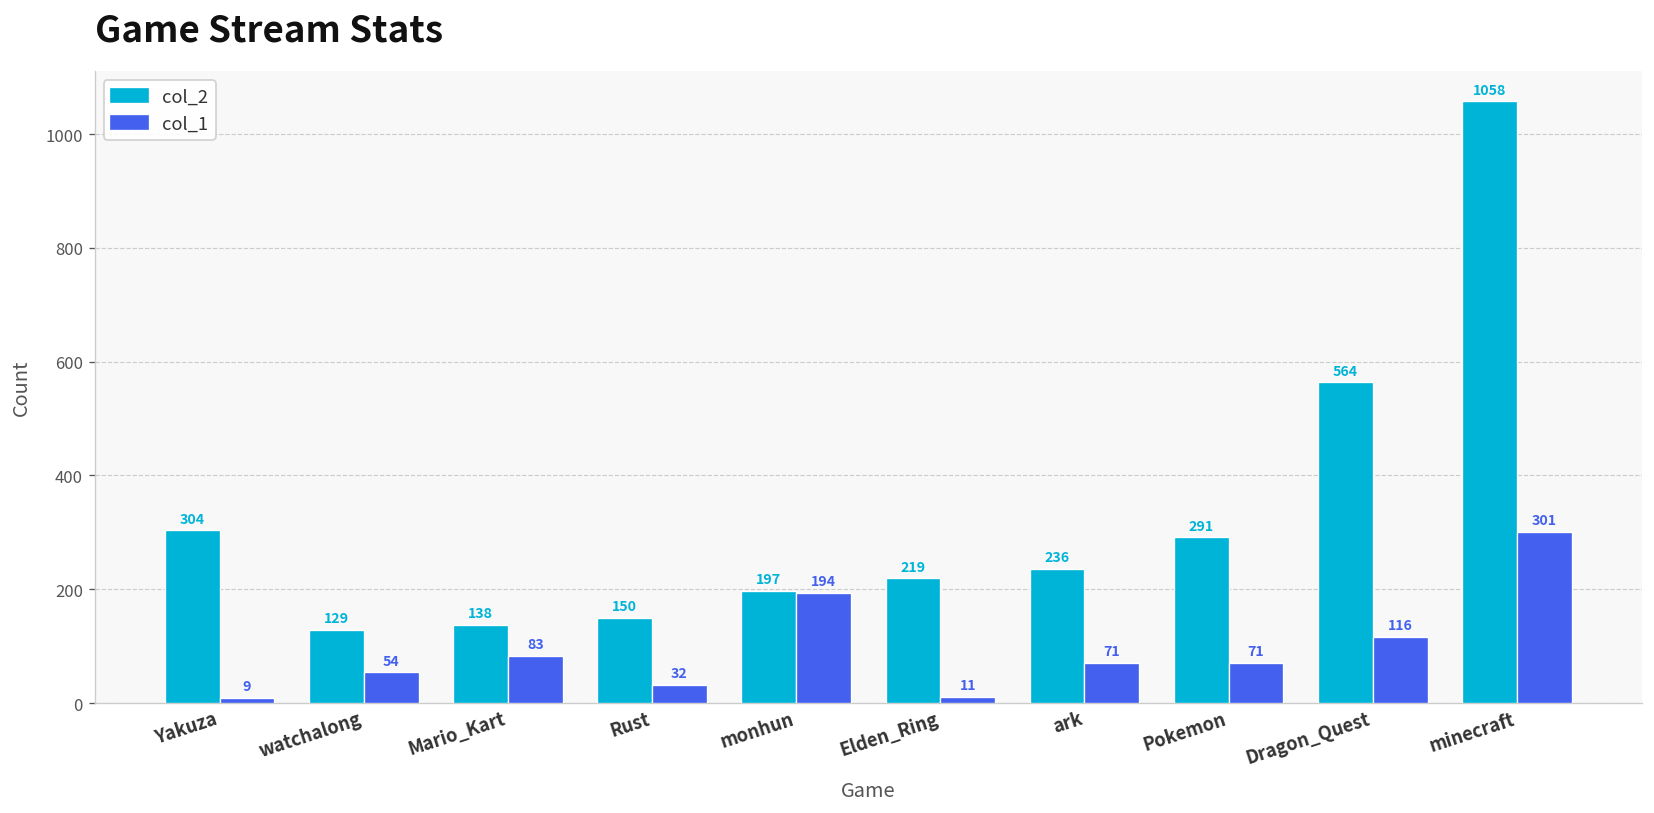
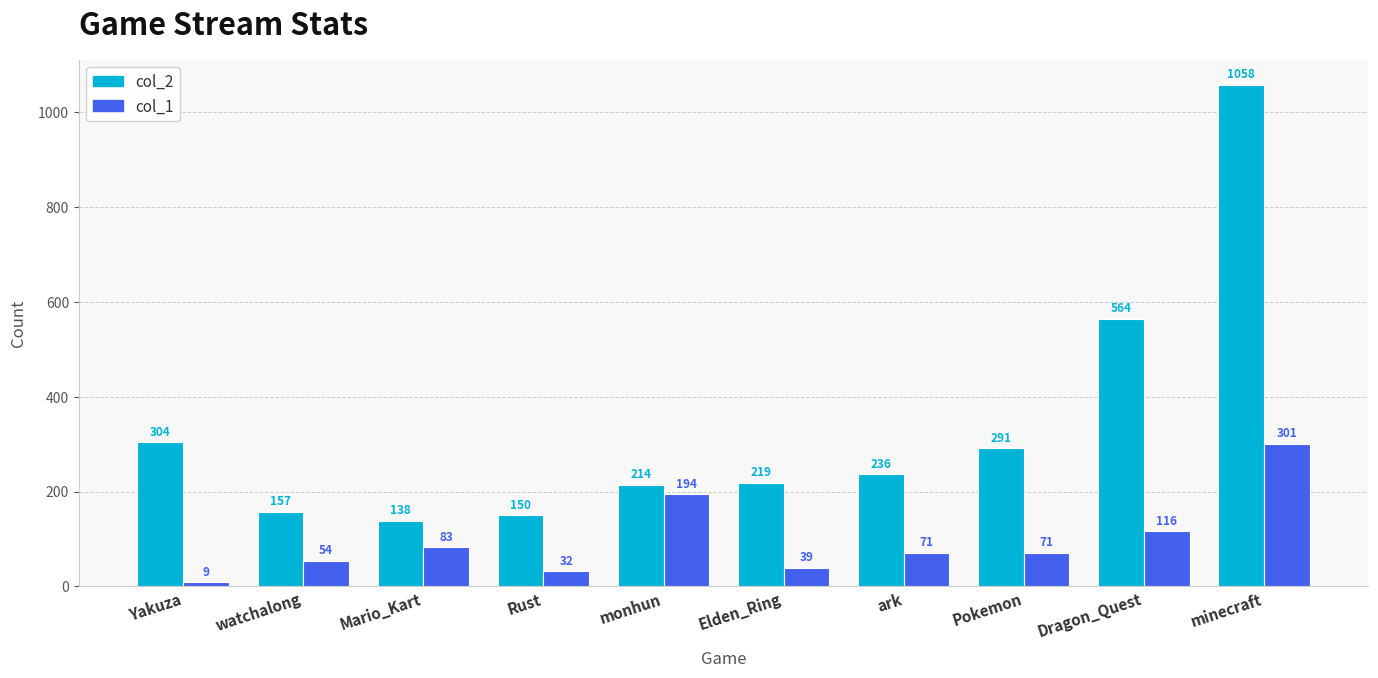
  {
    "col_2": {
      "Yakuza": 304,
-     "watchalong": 129,
+     "watchalong": 157,
      "Mario_Kart": 138,
      "Rust": 150,
-     "monhun": 197,
+     "monhun": 214,
      "Elden_Ring": 219,
      "ark": 236,
      "Pokemon": 291,
      "Dragon_Quest": 564,
      "minecraft": 1058
    },
    "col_1": {
      "Yakuza": 9,
      "watchalong": 54,
      "Mario_Kart": 83,
      "Rust": 32,
      "monhun": 194,
-     "Elden_Ring": 11,
+     "Elden_Ring": 39,
      "ark": 71,
      "Pokemon": 71,
      "Dragon_Quest": 116,
      "minecraft": 301
    }
  }
